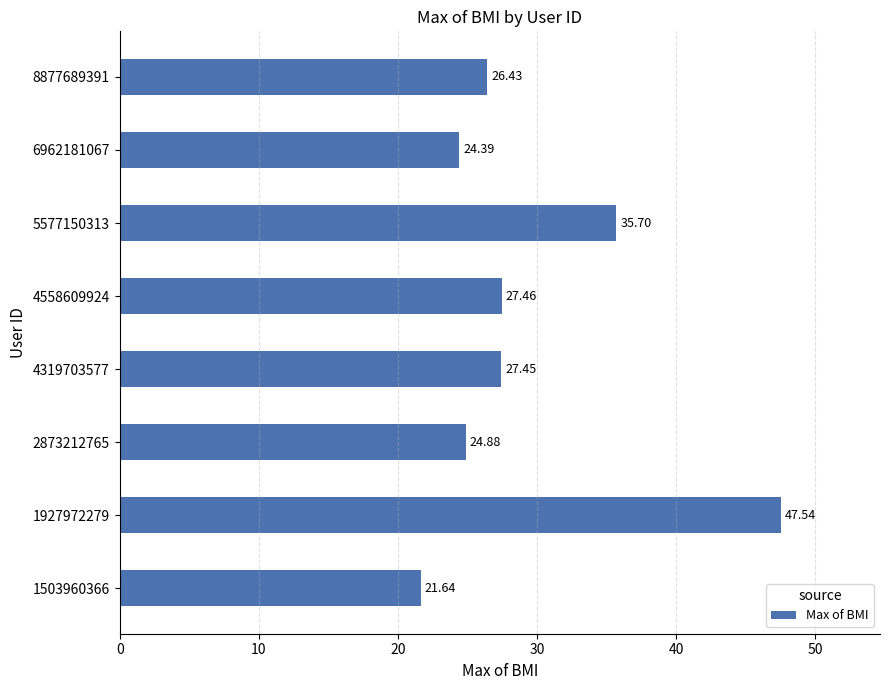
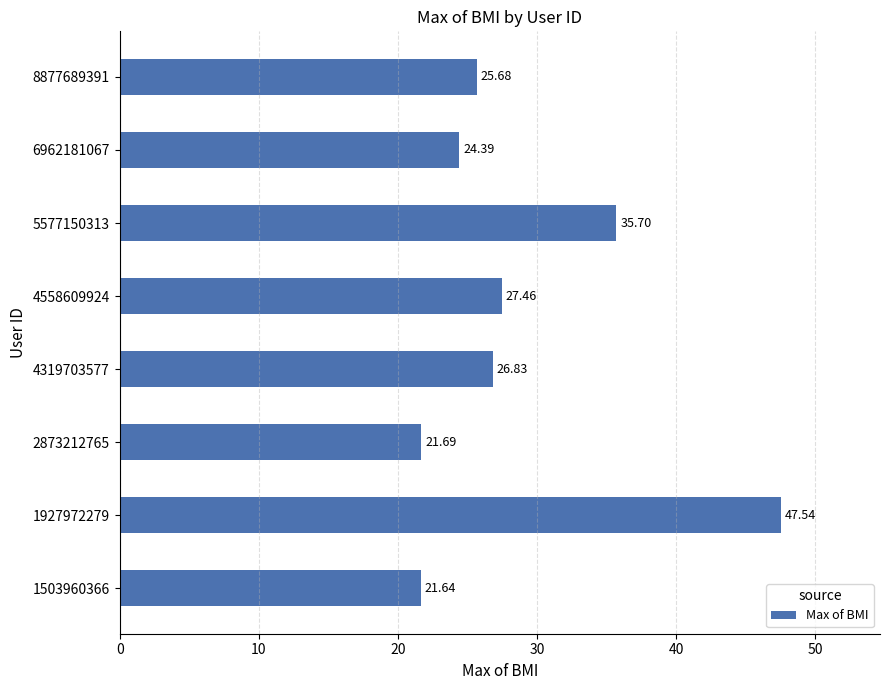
  {
-   "8877689391": 26.43,
+   "8877689391": 25.68,
    "6962181067": 24.39,
    "5577150313": 35.70,
    "4558609924": 27.46,
-   "4319703577": 27.45,
-   "2873212765": 24.88,
+   "4319703577": 26.83,
+   "2873212765": 21.69,
    "1927972279": 47.54,
    "1503960366": 21.64
  }
